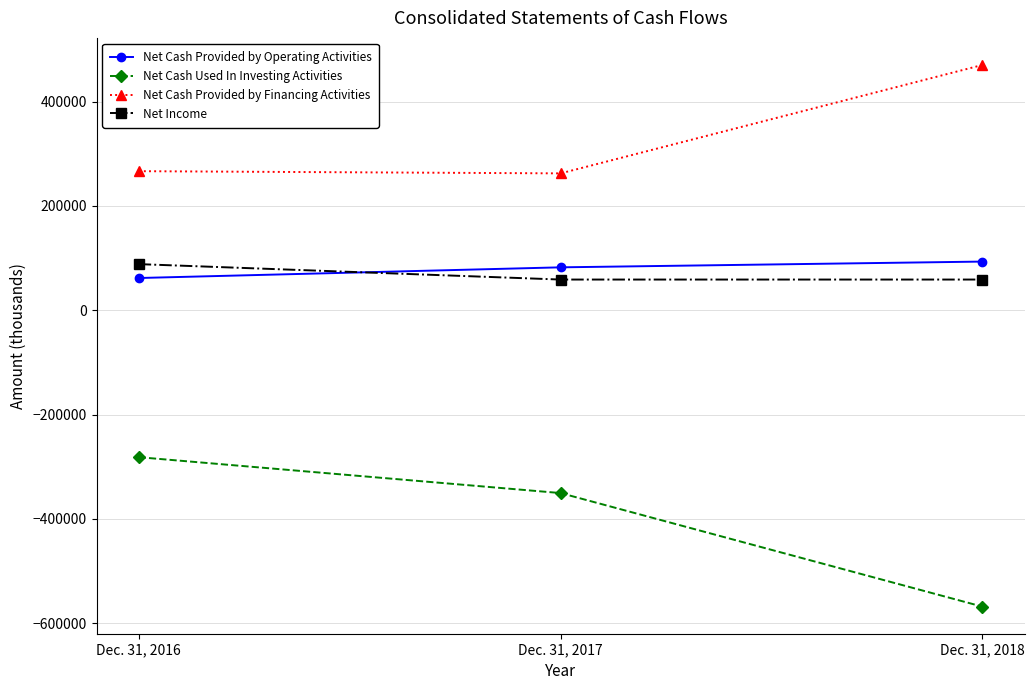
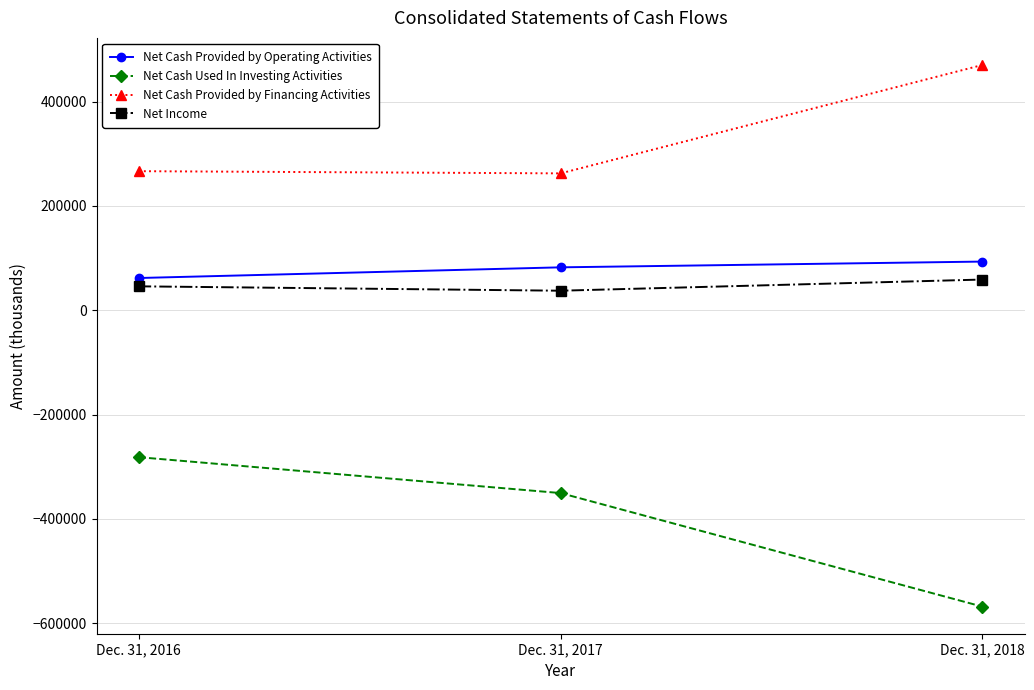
  {
    "Net Cash Provided by Operating Activities": {
      "Dec. 31, 2016": 60000,
      "Dec. 31, 2017": 80000,
      "Dec. 31, 2018": 90000
    },
    "Net Cash Used In Investing Activities": {
      "Dec. 31, 2016": -280000,
      "Dec. 31, 2017": -350000,
      "Dec. 31, 2018": -570000
    },
    "Net Cash Provided by Financing Activities": {
      "Dec. 31, 2016": 270000,
      "Dec. 31, 2017": 260000,
      "Dec. 31, 2018": 470000
    },
    "Net Income": {
-     "Dec. 31, 2016": 90000,
-     "Dec. 31, 2017": 60000,
+     "Dec. 31, 2016": 50000,
+     "Dec. 31, 2017": 40000,
      "Dec. 31, 2018": 60000
    }
  }
